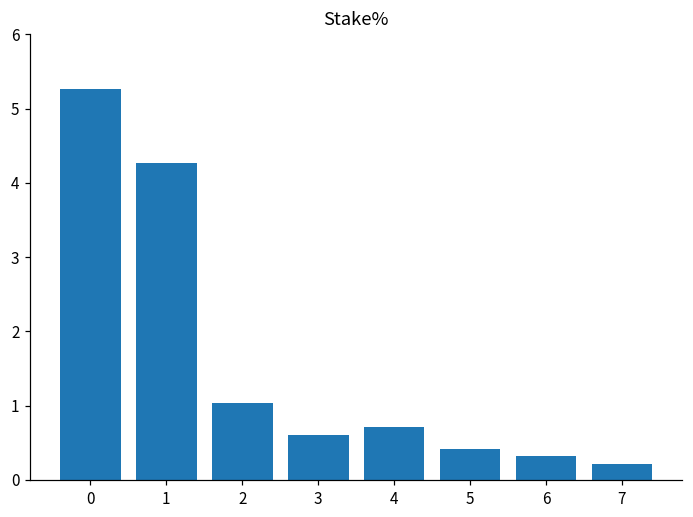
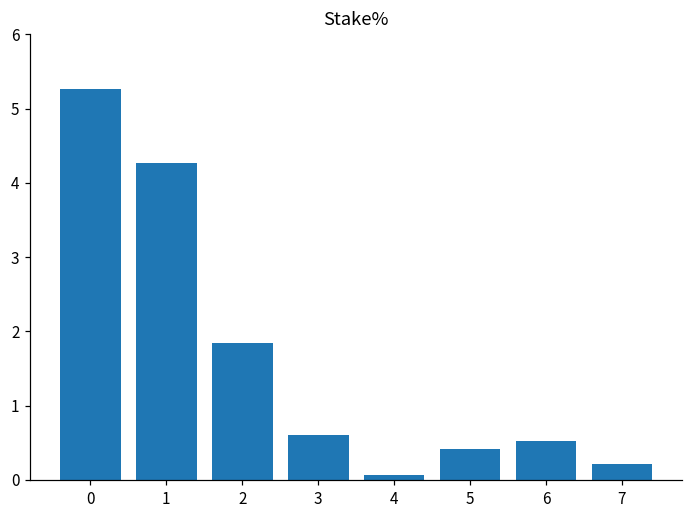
  {
    "0": 5.3,
    "1": 4.3,
-   "2": 1.0,
+   "2": 1.8,
    "3": 0.6,
-   "4": 0.7,
+   "4": 0.1,
    "5": 0.4,
-   "6": 0.3,
+   "6": 0.5,
    "7": 0.2
  }
